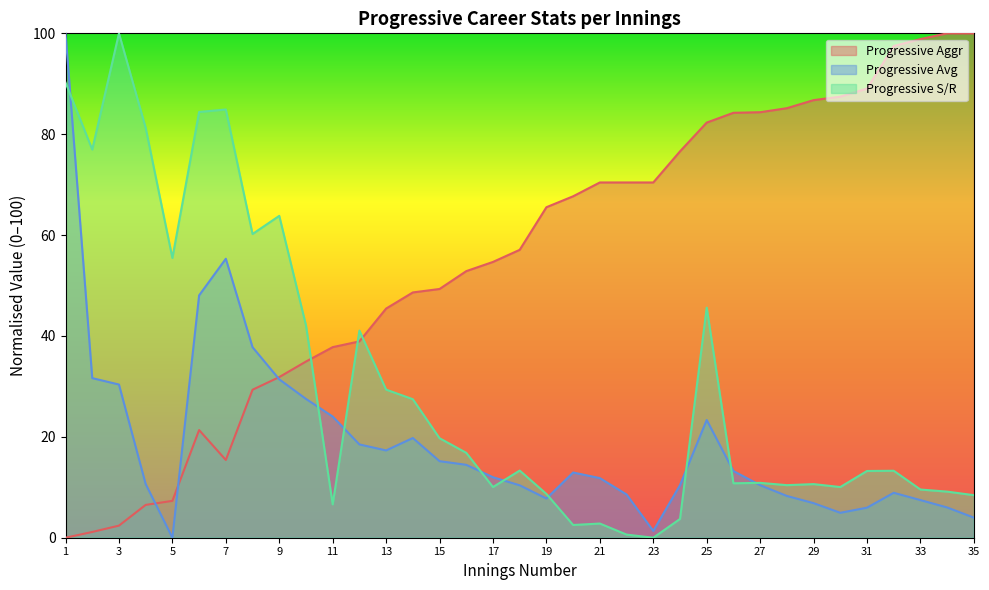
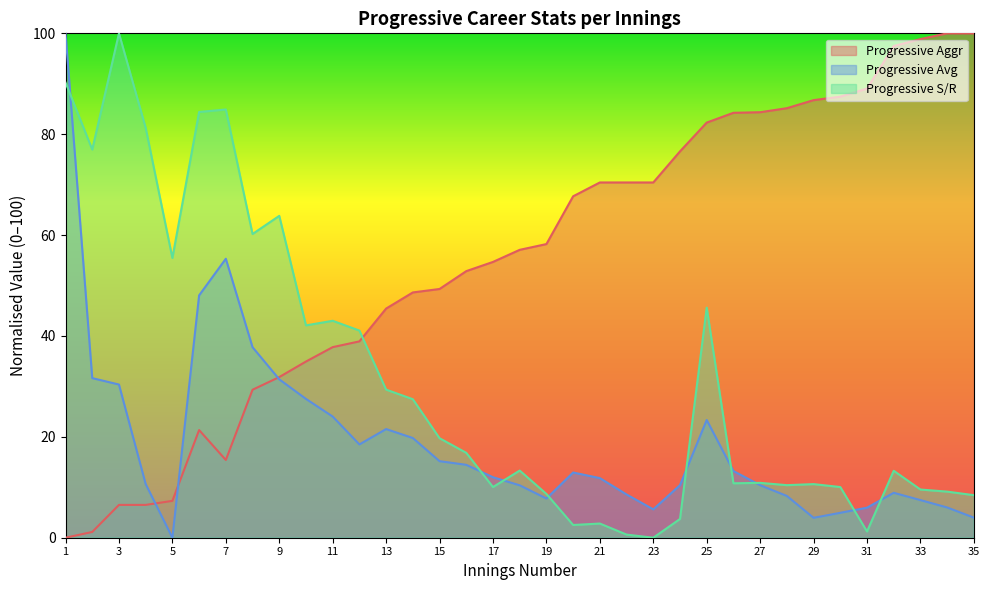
  {
    "Progressive Aggr": {
      "1": 0,
-     "3": 2,
+     "3": 7,
      "5": 7,
      "7": 15,
      "11": 38,
      "13": 45,
      "15": 49,
      "17": 55,
-     "19": 66,
+     "19": 58,
      "21": 70,
      "23": 70,
      "25": 82,
      "27": 84,
      "29": 87,
      "33": 99,
      "35": 100
    },
    "Progressive Avg": {
      "1": 100,
      "3": 30,
      "5": 0,
      "7": 55,
      "11": 24,
-     "13": 17,
+     "13": 22,
      "15": 15,
      "17": 12,
      "19": 8,
      "21": 12,
-     "23": 1,
+     "23": 6,
      "25": 23,
-     "29": 7,
+     "29": 4,
      "31": 6,
      "33": 7,
      "35": 4
    },
    "Progressive S/R": {
      "1": 90,
      "3": 100,
      "5": 55,
      "7": 85,
      "9": 64,
-     "11": 7,
+     "11": 43,
      "13": 29,
      "15": 20,
      "17": 10,
      "19": 9,
      "21": 3,
      "23": 0,
      "25": 46,
      "29": 11,
-     "31": 13,
+     "31": 1,
      "33": 10,
      "35": 8
    }
  }
